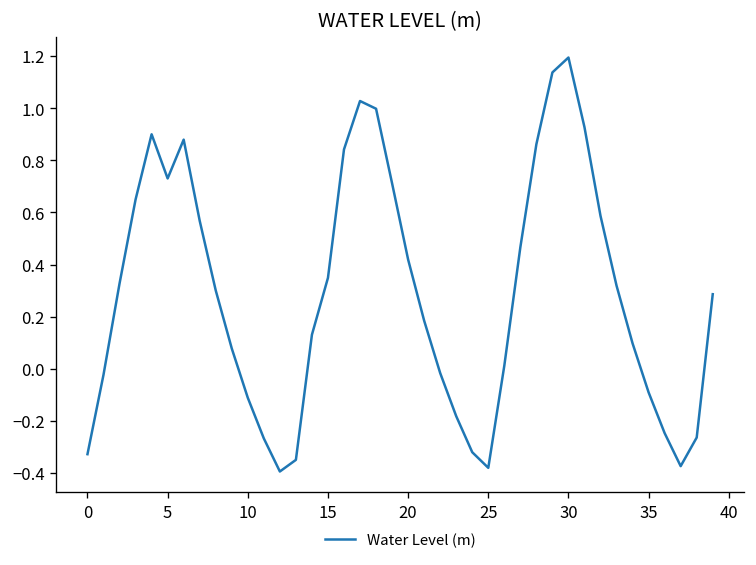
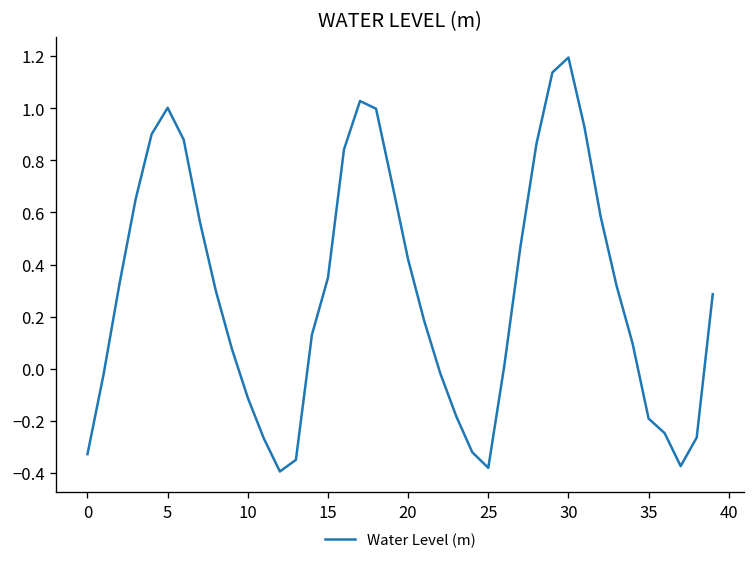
  {
    "0": -0.33,
-   "5": 0.73,
+   "5": 1.00,
    "10": -0.11,
    "15": 0.35,
    "20": 0.42,
    "25": -0.38,
    "30": 1.19,
-   "35": -0.09
+   "35": -0.19
  }
